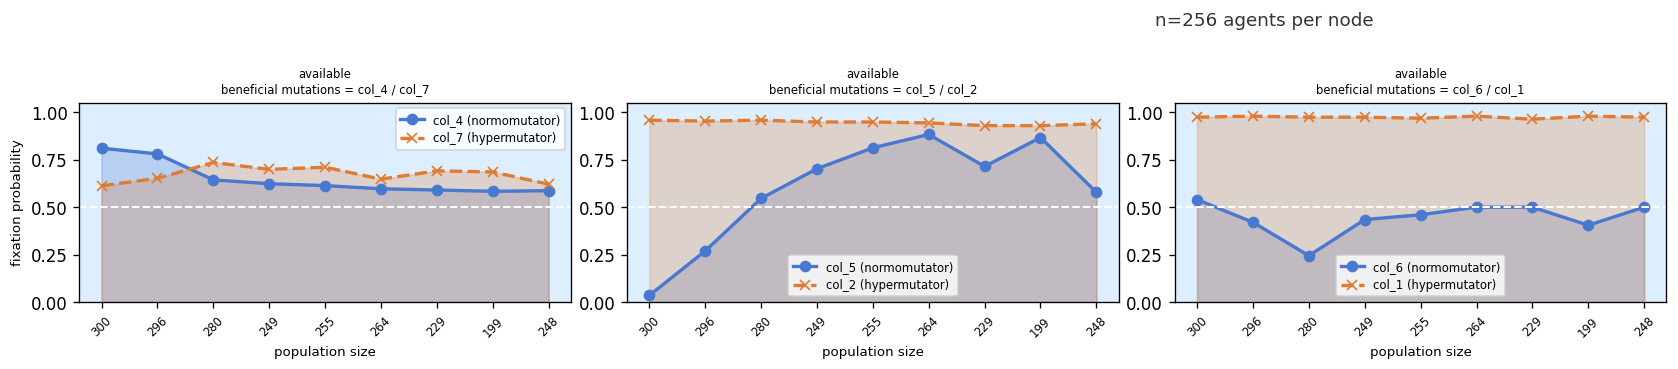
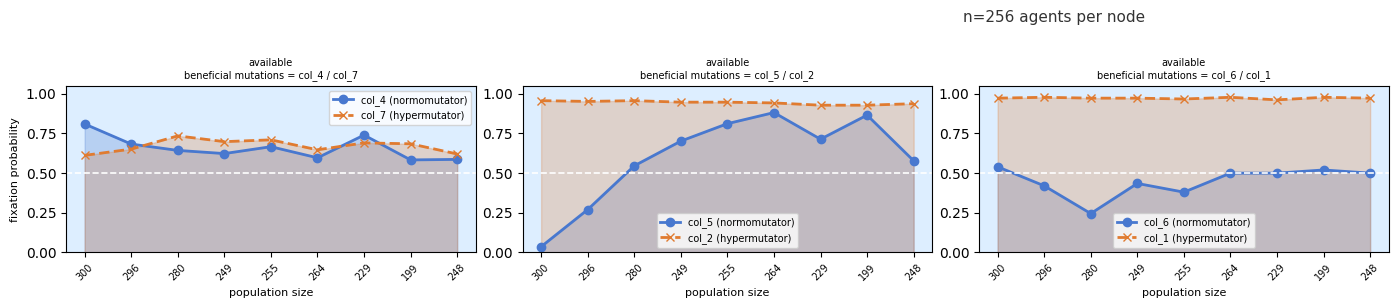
  {
    "available beneficial mutations = col_4 / col_7": {
      "col_4 (normomutator)": {
        "300": 0.81,
-       "296": 0.78,
+       "296": 0.68,
        "280": 0.64,
        "249": 0.62,
-       "255": 0.61,
+       "255": 0.67,
        "264": 0.60,
-       "229": 0.59,
+       "229": 0.74,
        "199": 0.58,
        "248": 0.59
      },
      "col_7 (hypermutator)": {
        "300": 0.61,
        "296": 0.65,
        "280": 0.74,
        "249": 0.70,
        "255": 0.71,
        "264": 0.65,
        "229": 0.69,
        "199": 0.68,
        "248": 0.62
      }
    },
    "available beneficial mutations = col_5 / col_2": {
      "col_5 (normomutator)": {
        "300": 0.04,
        "296": 0.27,
        "280": 0.55,
        "249": 0.70,
        "255": 0.81,
        "264": 0.88,
        "229": 0.71,
        "199": 0.87,
        "248": 0.58
      },
      "col_2 (hypermutator)": {
        "300": 0.96,
        "296": 0.95,
        "280": 0.96,
        "249": 0.95,
        "255": 0.95,
        "264": 0.94,
        "229": 0.93,
        "199": 0.93,
        "248": 0.94
      }
    },
    "available beneficial mutations = col_6 / col_1": {
      "col_6 (normomutator)": {
        "300": 0.54,
        "296": 0.42,
        "280": 0.25,
        "249": 0.43,
-       "255": 0.46,
+       "255": 0.38,
        "264": 0.50,
        "229": 0.50,
-       "199": 0.41,
+       "199": 0.52,
        "248": 0.50
      },
      "col_1 (hypermutator)": {
        "300": 0.97,
        "296": 0.98,
        "280": 0.97,
        "249": 0.97,
        "255": 0.97,
        "264": 0.98,
        "229": 0.96,
        "199": 0.98,
        "248": 0.97
      }
    }
  }
